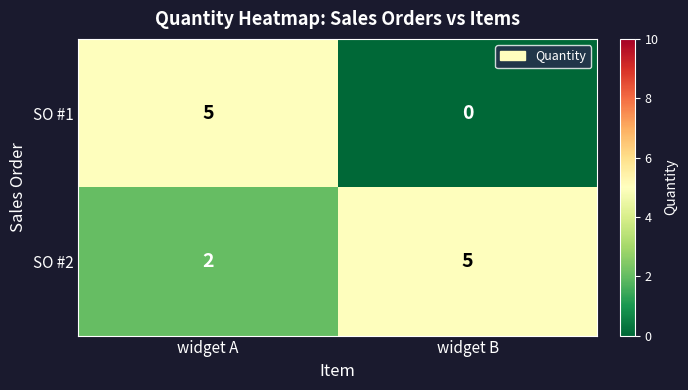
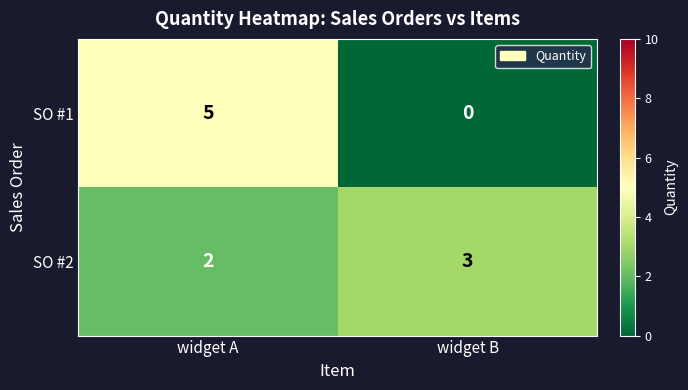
  {
    "SO #1": {
      "widget A": 5,
      "widget B": 0
    },
    "SO #2": {
      "widget A": 2,
-     "widget B": 5
+     "widget B": 3
    }
  }
